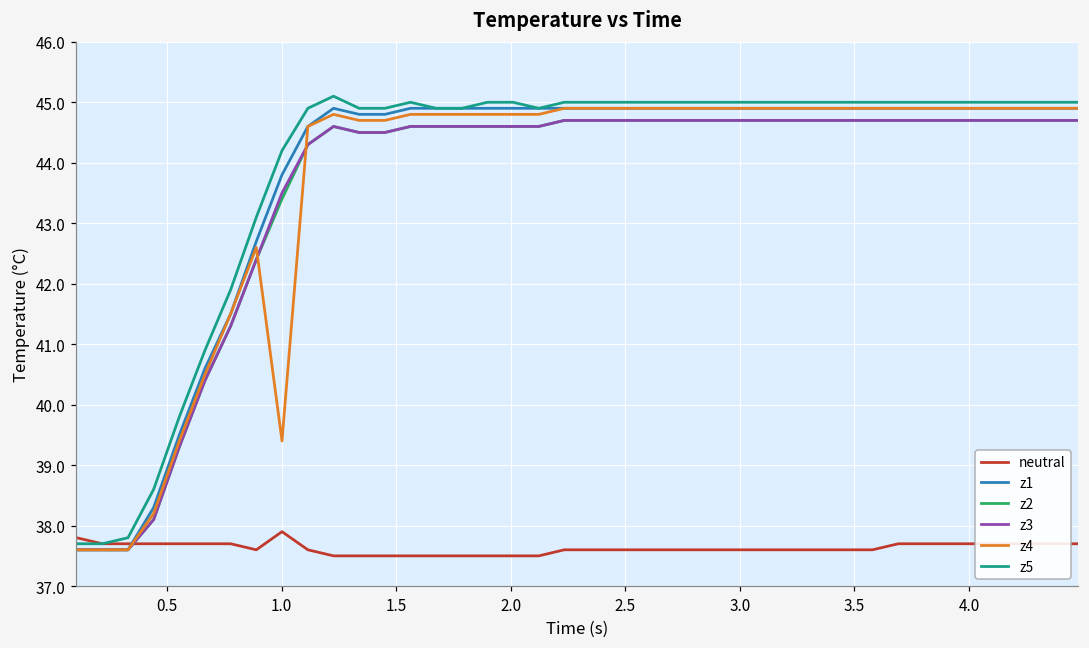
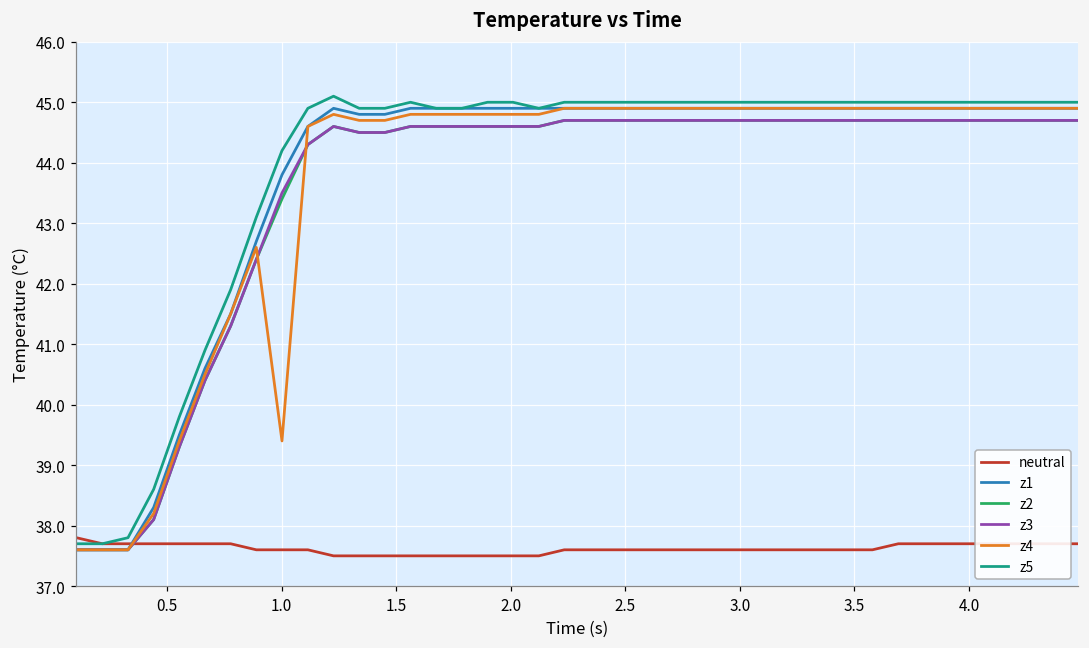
  {
    "neutral": {
-     "1.0": 37.9
+     "1.0": 37.6
    },
    "z1": {
      "1.0": 43.8
    },
    "z3": {
      "1.0": 43.5
    },
    "z4": {
      "1.0": 39.4
    }
  }
